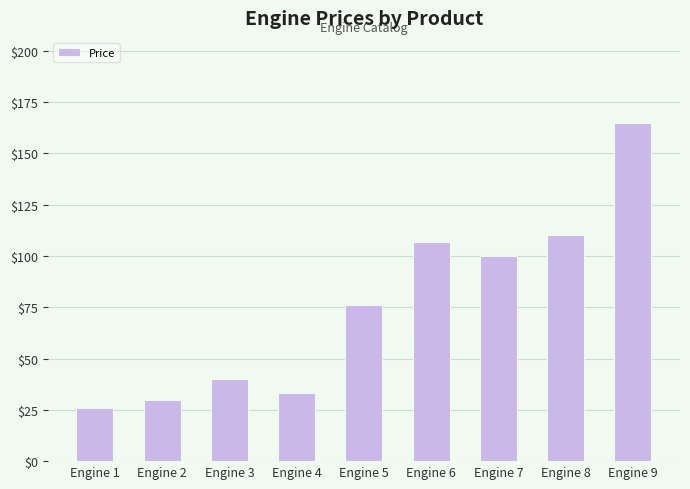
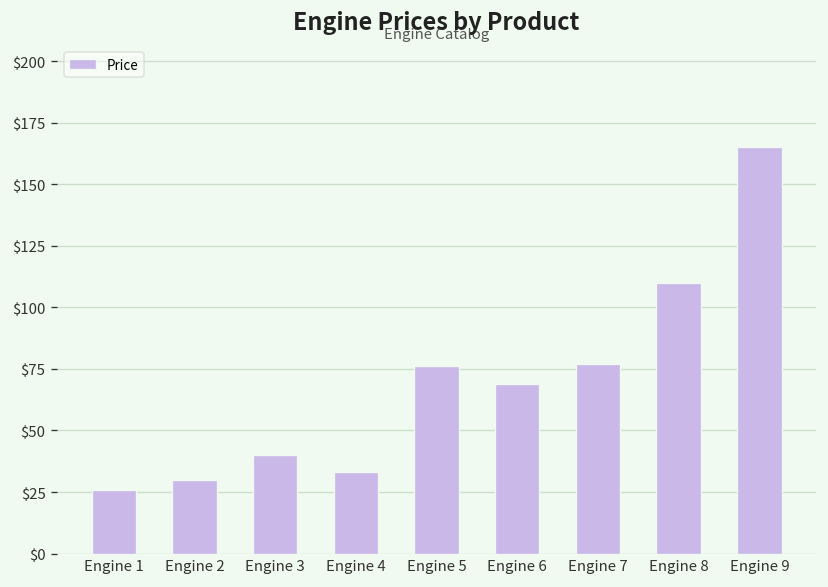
  {
    "Engine 1": "$26",
    "Engine 2": "$30",
    "Engine 3": "$40",
    "Engine 4": "$33",
    "Engine 5": "$76",
-   "Engine 6": "$107",
-   "Engine 7": "$100",
+   "Engine 6": "$69",
+   "Engine 7": "$77",
    "Engine 8": "$110",
    "Engine 9": "$165"
  }
